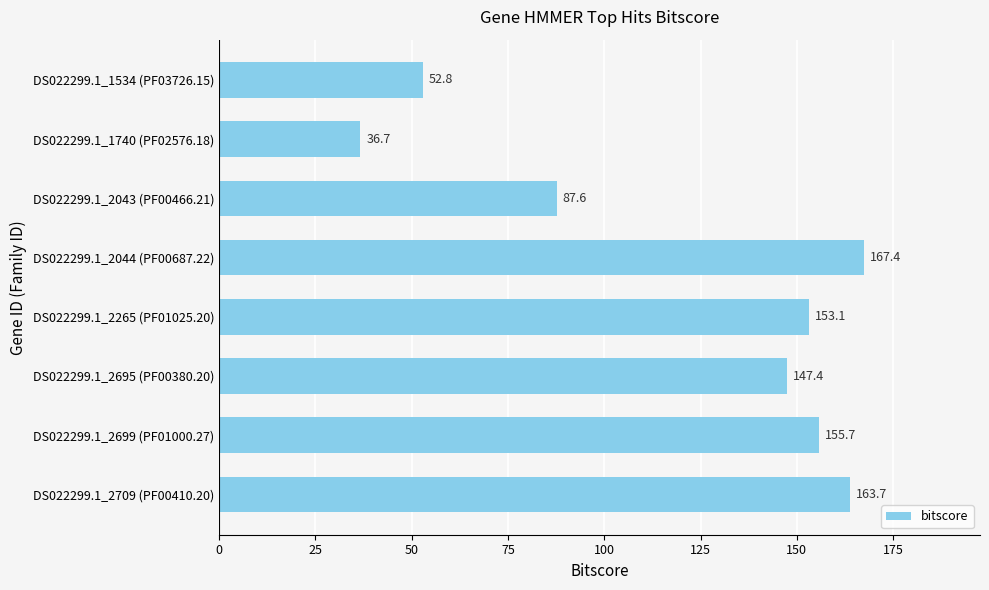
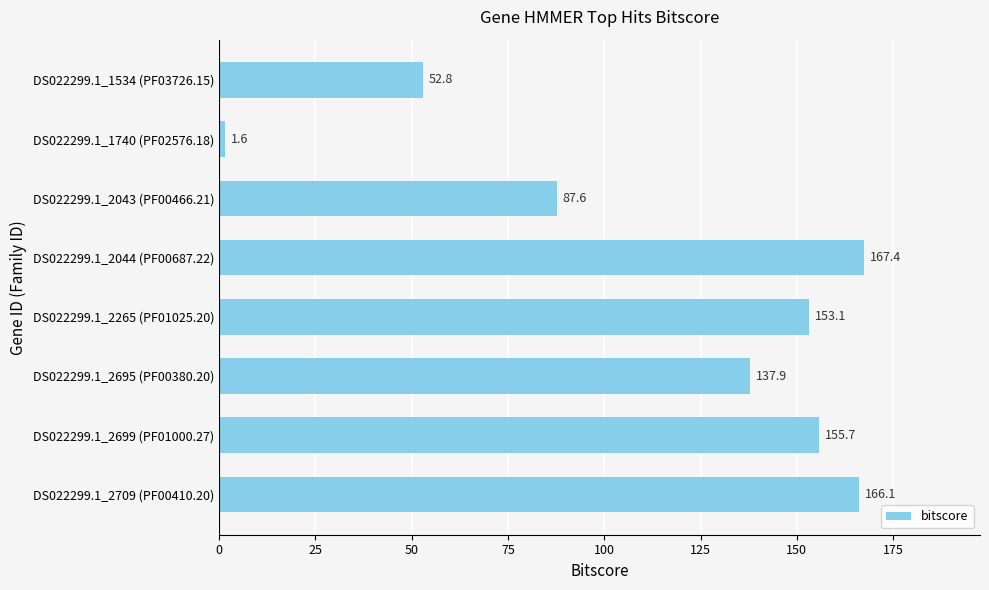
  {
    "DS022299.1_1534 (PF03726.15)": 52.8,
-   "DS022299.1_1740 (PF02576.18)": 36.7,
+   "DS022299.1_1740 (PF02576.18)": 1.6,
    "DS022299.1_2043 (PF00466.21)": 87.6,
    "DS022299.1_2044 (PF00687.22)": 167.4,
    "DS022299.1_2265 (PF01025.20)": 153.1,
-   "DS022299.1_2695 (PF00380.20)": 147.4,
+   "DS022299.1_2695 (PF00380.20)": 137.9,
    "DS022299.1_2699 (PF01000.27)": 155.7,
-   "DS022299.1_2709 (PF00410.20)": 163.7
+   "DS022299.1_2709 (PF00410.20)": 166.1
  }
